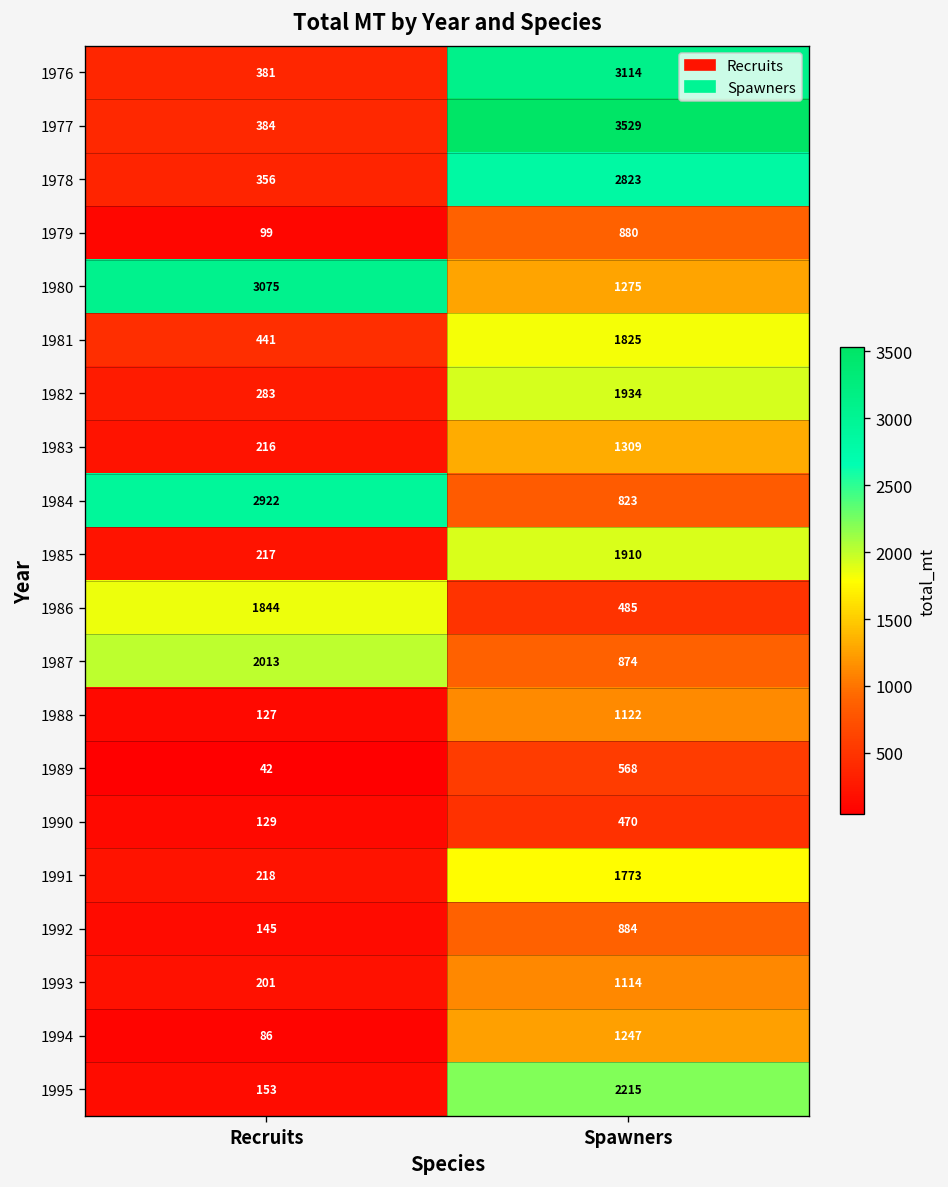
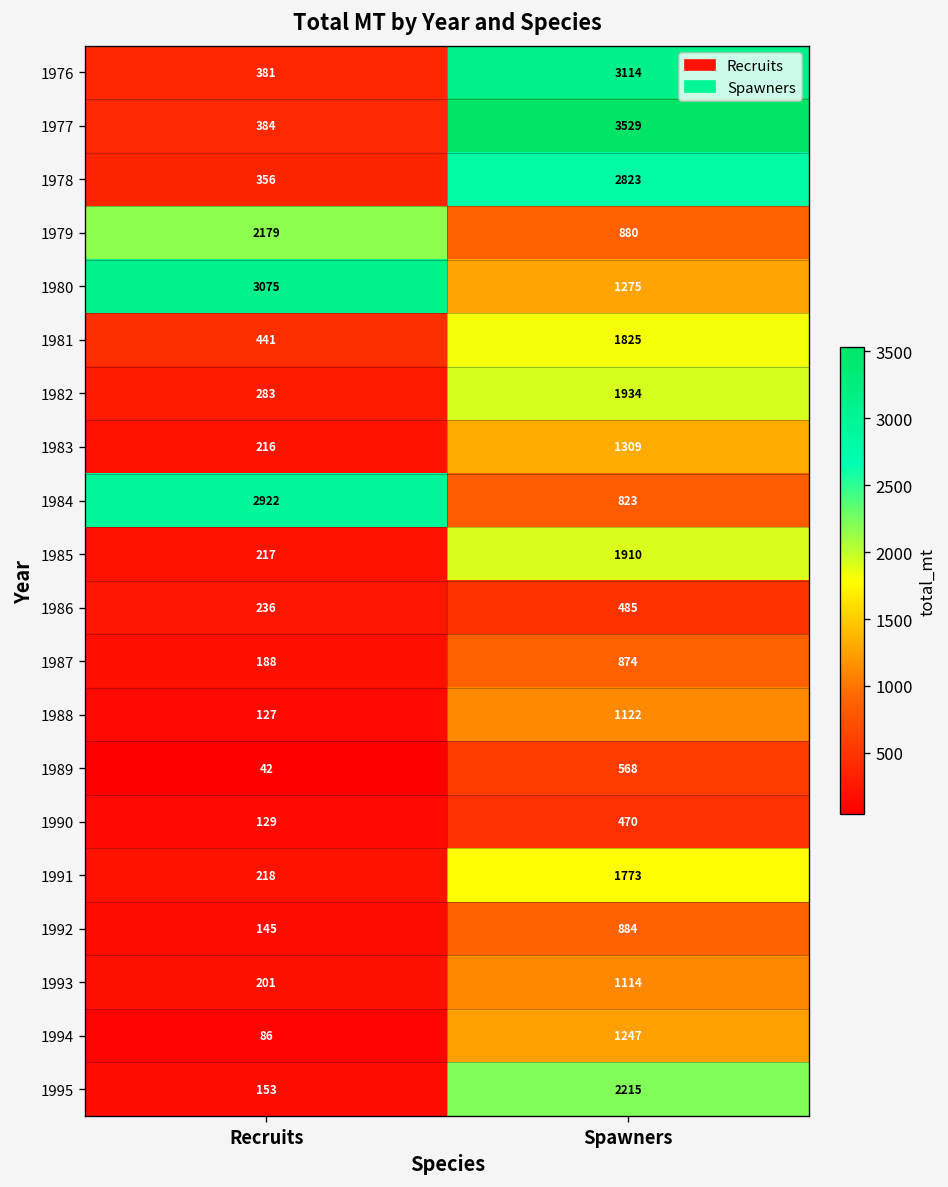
  {
    "1976": {
      "Recruits": 381,
      "Spawners": 3114
    },
    "1977": {
      "Recruits": 384,
      "Spawners": 3529
    },
    "1978": {
      "Recruits": 356,
      "Spawners": 2823
    },
    "1979": {
-     "Recruits": 99,
+     "Recruits": 2179,
      "Spawners": 880
    },
    "1980": {
      "Recruits": 3075,
      "Spawners": 1275
    },
    "1981": {
      "Recruits": 441,
      "Spawners": 1825
    },
    "1982": {
      "Recruits": 283,
      "Spawners": 1934
    },
    "1983": {
      "Recruits": 216,
      "Spawners": 1309
    },
    "1984": {
      "Recruits": 2922,
      "Spawners": 823
    },
    "1985": {
      "Recruits": 217,
      "Spawners": 1910
    },
    "1986": {
-     "Recruits": 1844,
+     "Recruits": 236,
      "Spawners": 485
    },
    "1987": {
-     "Recruits": 2013,
+     "Recruits": 188,
      "Spawners": 874
    },
    "1988": {
      "Recruits": 127,
      "Spawners": 1122
    },
    "1989": {
      "Recruits": 42,
      "Spawners": 568
    },
    "1990": {
      "Recruits": 129,
      "Spawners": 470
    },
    "1991": {
      "Recruits": 218,
      "Spawners": 1773
    },
    "1992": {
      "Recruits": 145,
      "Spawners": 884
    },
    "1993": {
      "Recruits": 201,
      "Spawners": 1114
    },
    "1994": {
      "Recruits": 86,
      "Spawners": 1247
    },
    "1995": {
      "Recruits": 153,
      "Spawners": 2215
    }
  }
